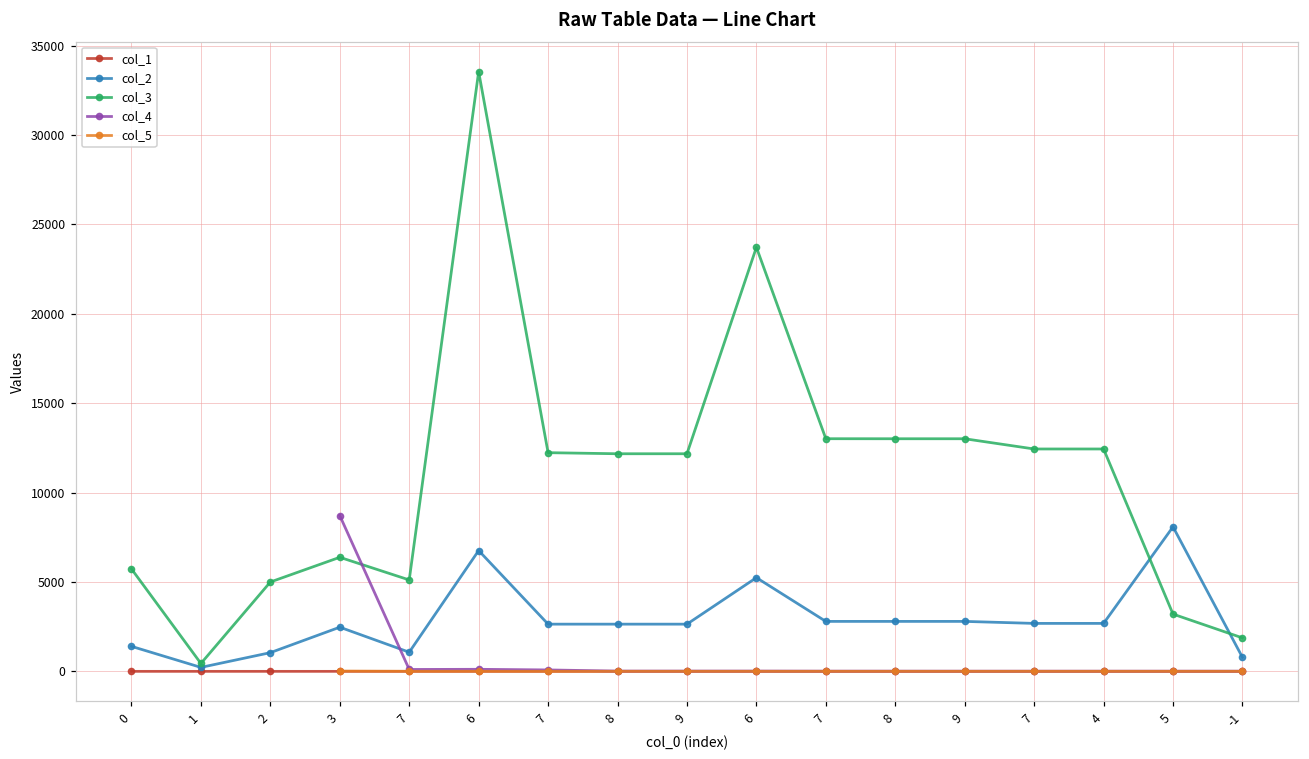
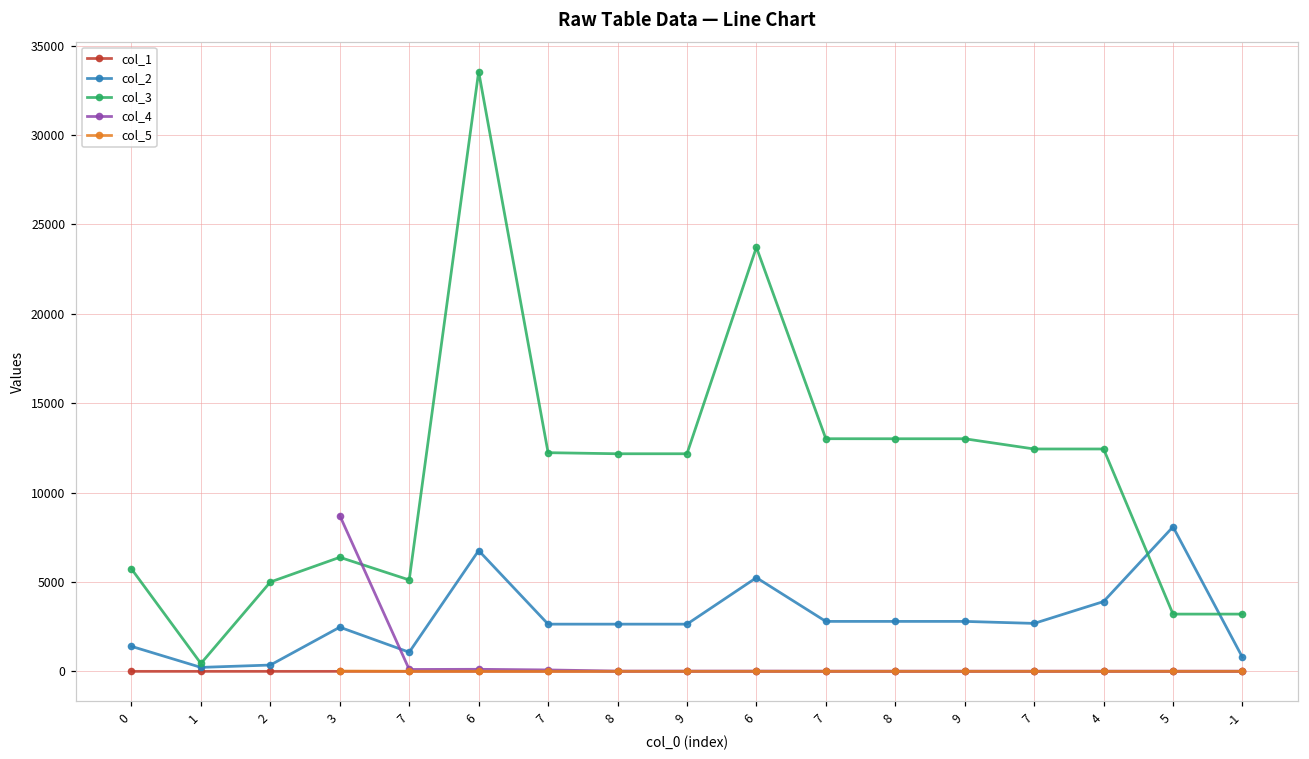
  {
    "col_1": {
      "0": 0,
      "1": 0,
      "2": 0
    },
    "col_2": {
      "0": 1400,
      "1": 200,
-     "2": 1000,
+     "2": 400,
      "3": 2500,
-     "4": 2700,
+     "4": 3900,
      "5": 8100,
      "-1": 800
    },
    "col_3": {
      "0": 5700,
      "1": 400,
      "2": 5000,
      "3": 6400,
      "4": 12400,
      "5": 3200,
-     "-1": 1900
+     "-1": 3200
    },
    "col_4": {
      "3": 8700
    }
  }
